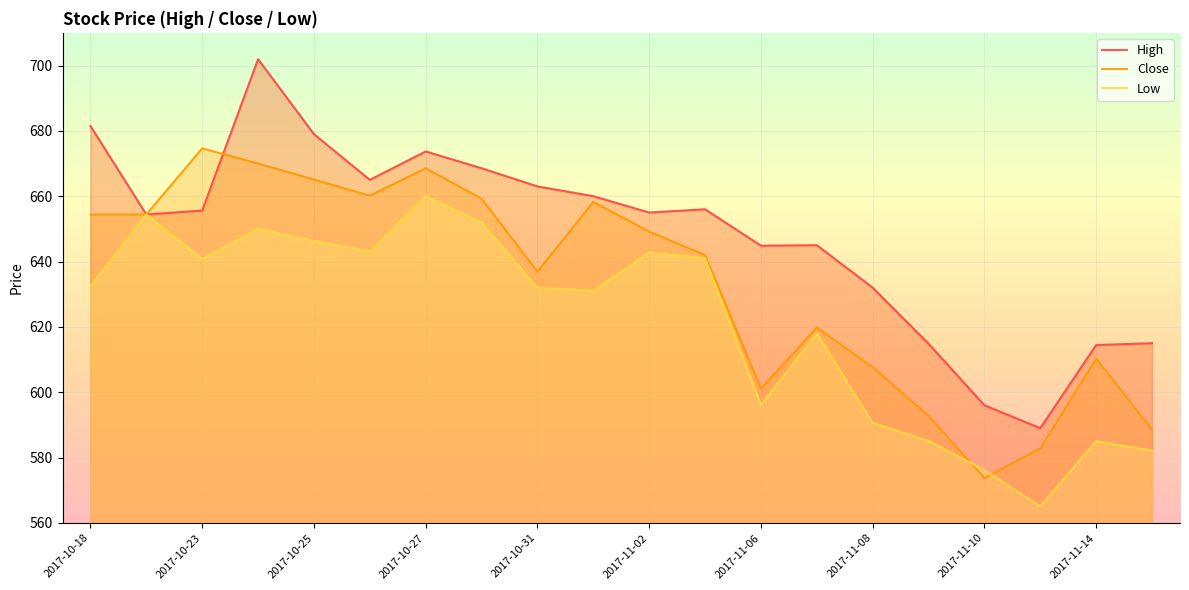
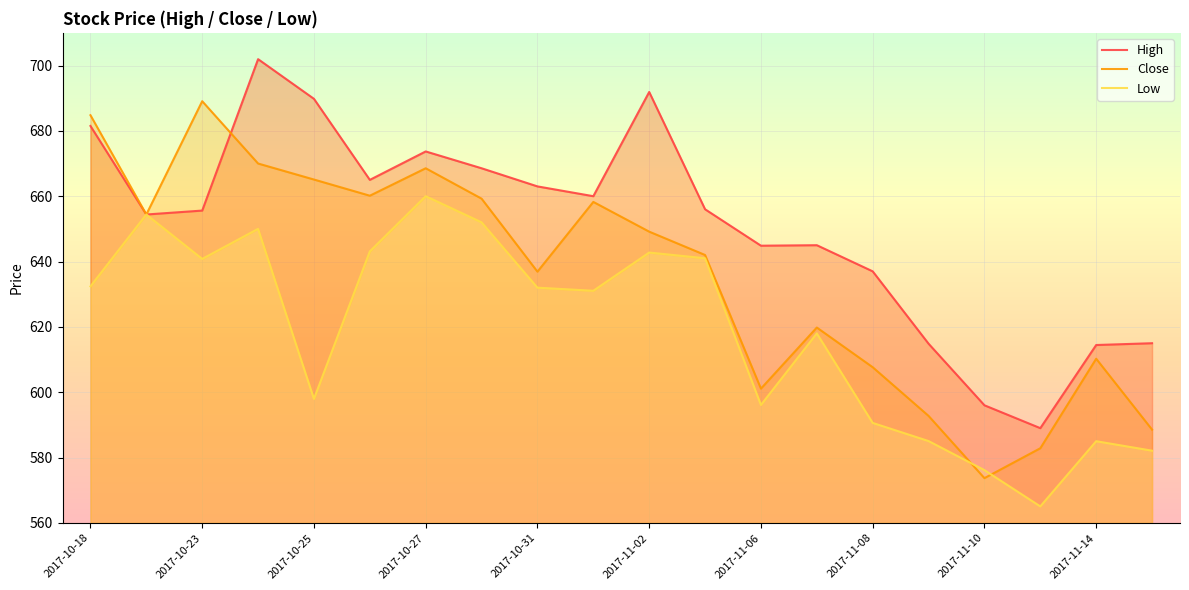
  {
    "High": {
      "2017-10-18": 682,
      "2017-10-23": 656,
-     "2017-10-25": 679,
+     "2017-10-25": 690,
      "2017-10-27": 674,
      "2017-10-31": 663,
-     "2017-11-02": 655,
+     "2017-11-02": 692,
      "2017-11-06": 645,
-     "2017-11-08": 632,
+     "2017-11-08": 637,
      "2017-11-10": 596,
      "2017-11-14": 614
    },
    "Close": {
-     "2017-10-18": 654,
-     "2017-10-23": 675,
+     "2017-10-18": 685,
+     "2017-10-23": 689,
      "2017-10-25": 665,
      "2017-10-27": 669,
      "2017-10-31": 637,
      "2017-11-02": 649,
      "2017-11-06": 601,
      "2017-11-08": 608,
      "2017-11-10": 574,
      "2017-11-14": 610
    },
    "Low": {
      "2017-10-18": 632,
      "2017-10-23": 641,
-     "2017-10-25": 646,
+     "2017-10-25": 598,
      "2017-10-27": 660,
      "2017-10-31": 632,
      "2017-11-02": 643,
      "2017-11-06": 596,
      "2017-11-08": 591,
      "2017-11-10": 576,
      "2017-11-14": 585
    }
  }
